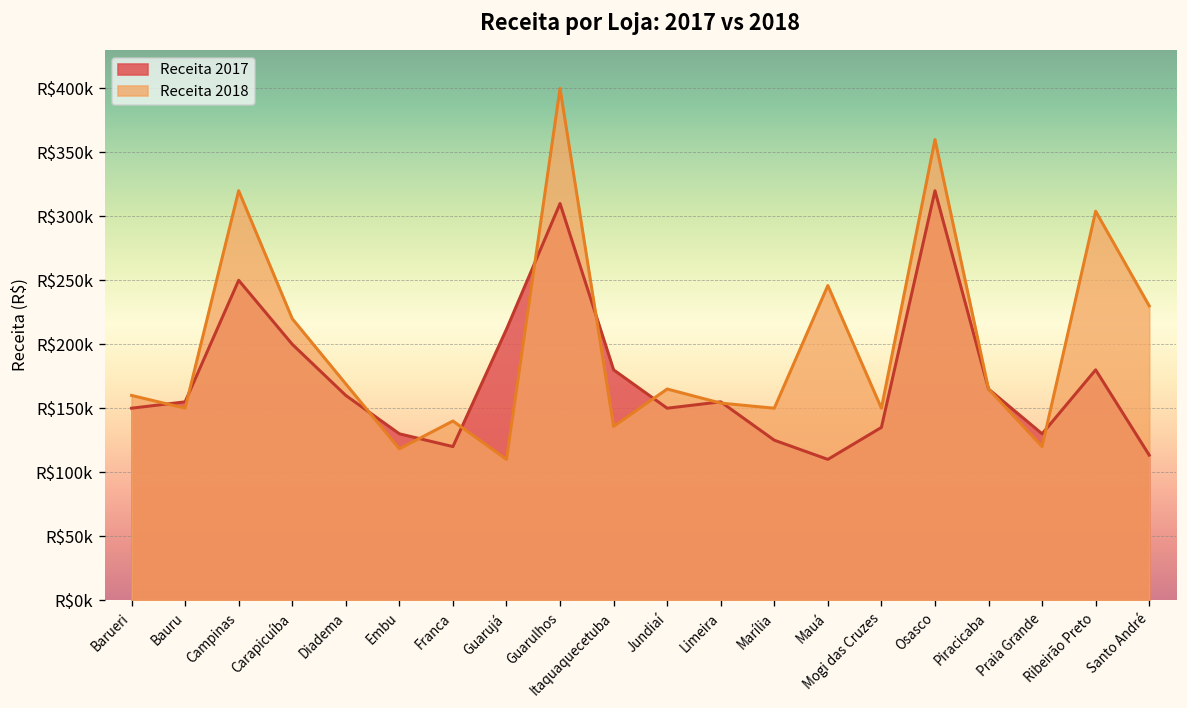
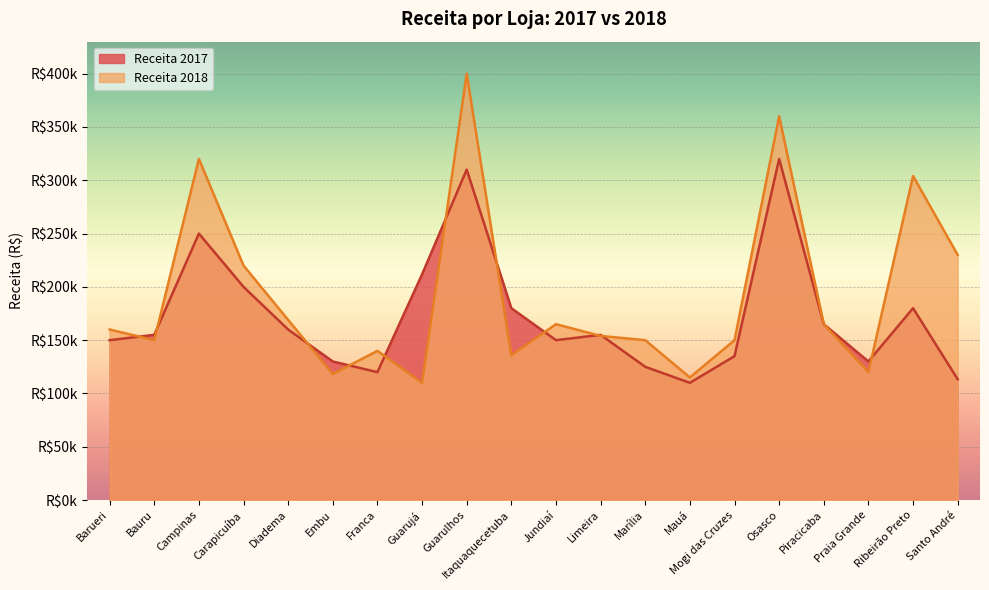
  {
    "Receita 2017": {
      "Barueri": "R$150000",
      "Bauru": "R$155000",
      "Campinas": "R$250000",
      "Carapicuíba": "R$200000",
      "Diadema": "R$160000",
      "Embu": "R$130000",
      "Franca": "R$120000",
      "Guarujá": "R$212000",
      "Guarulhos": "R$310000",
      "Itaquaquecetuba": "R$180000",
      "Jundiaí": "R$150000",
      "Marília": "R$125000",
      "Mauá": "R$110000",
      "Mogi das Cruzes": "R$135000",
      "Osasco": "R$320000",
      "Praia Grande": "R$130000",
      "Ribeirão Preto": "R$180000",
      "Santo André": "R$113000"
    },
    "Receita 2018": {
      "Barueri": "R$160000",
      "Bauru": "R$150000",
      "Campinas": "R$320000",
      "Carapicuíba": "R$220000",
      "Diadema": "R$169000",
      "Embu": "R$118000",
      "Franca": "R$140000",
      "Guarujá": "R$110000",
      "Guarulhos": "R$400000",
      "Itaquaquecetuba": "R$136000",
      "Jundiaí": "R$165000",
      "Marília": "R$150000",
-     "Mauá": "R$246000",
+     "Mauá": "R$115000",
      "Mogi das Cruzes": "R$150000",
      "Osasco": "R$360000",
      "Praia Grande": "R$120000",
      "Ribeirão Preto": "R$304000",
      "Santo André": "R$230000"
    }
  }
